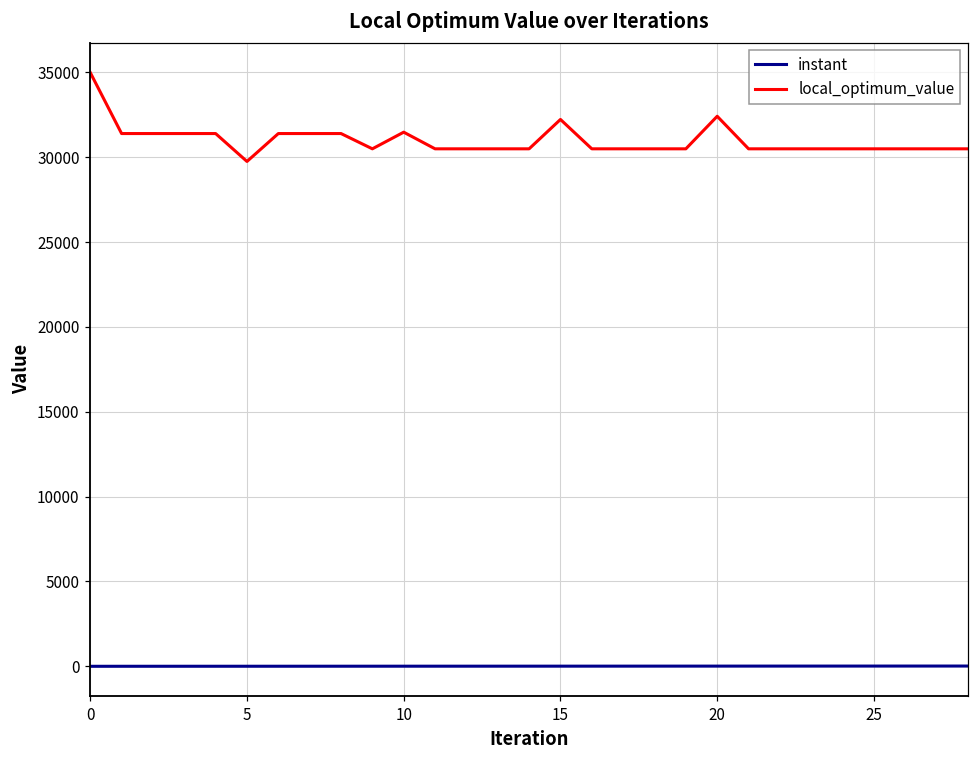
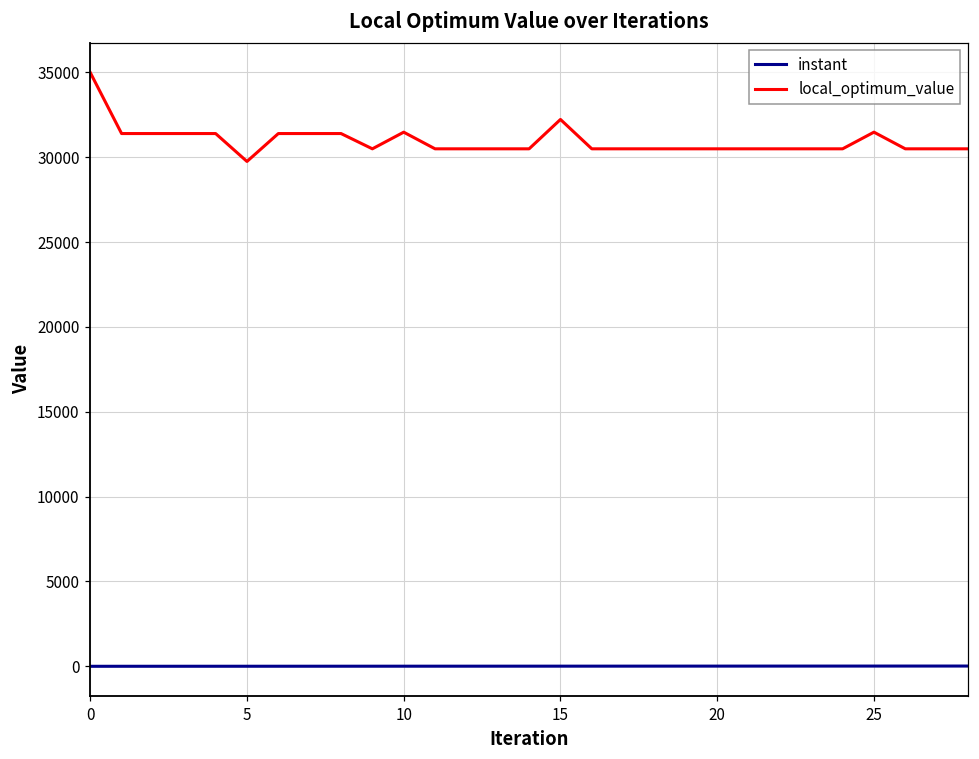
  {
    "instant": {
      "0": 0,
      "5": 0,
      "10": 0,
      "15": 0,
      "20": 0,
      "25": 0
    },
    "local_optimum_value": {
      "0": 35000,
      "5": 29800,
      "10": 31500,
      "15": 32200,
-     "20": 32400,
-     "25": 30500
+     "20": 30500,
+     "25": 31500
    }
  }
